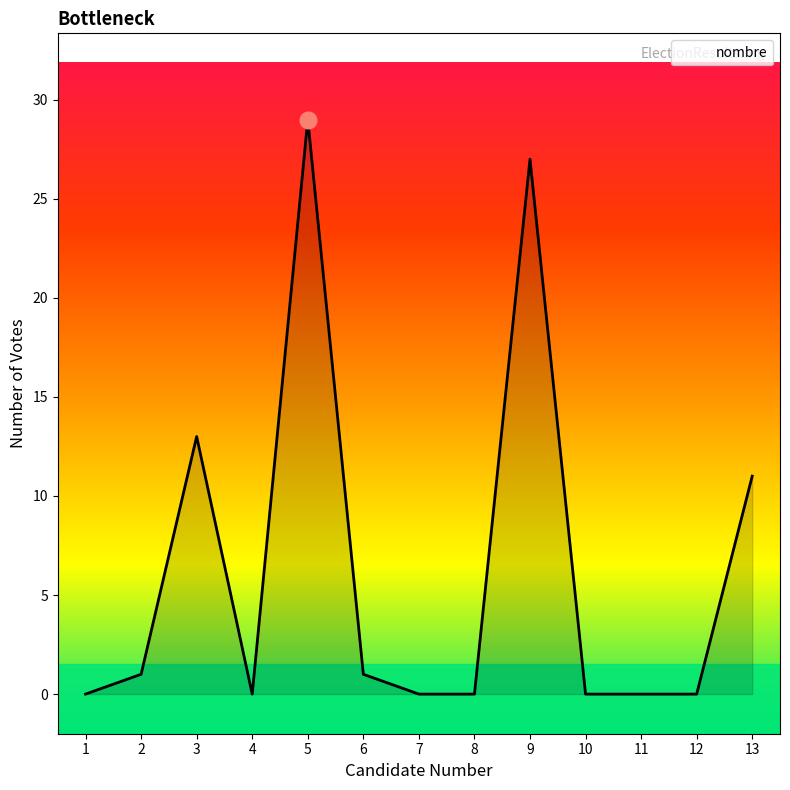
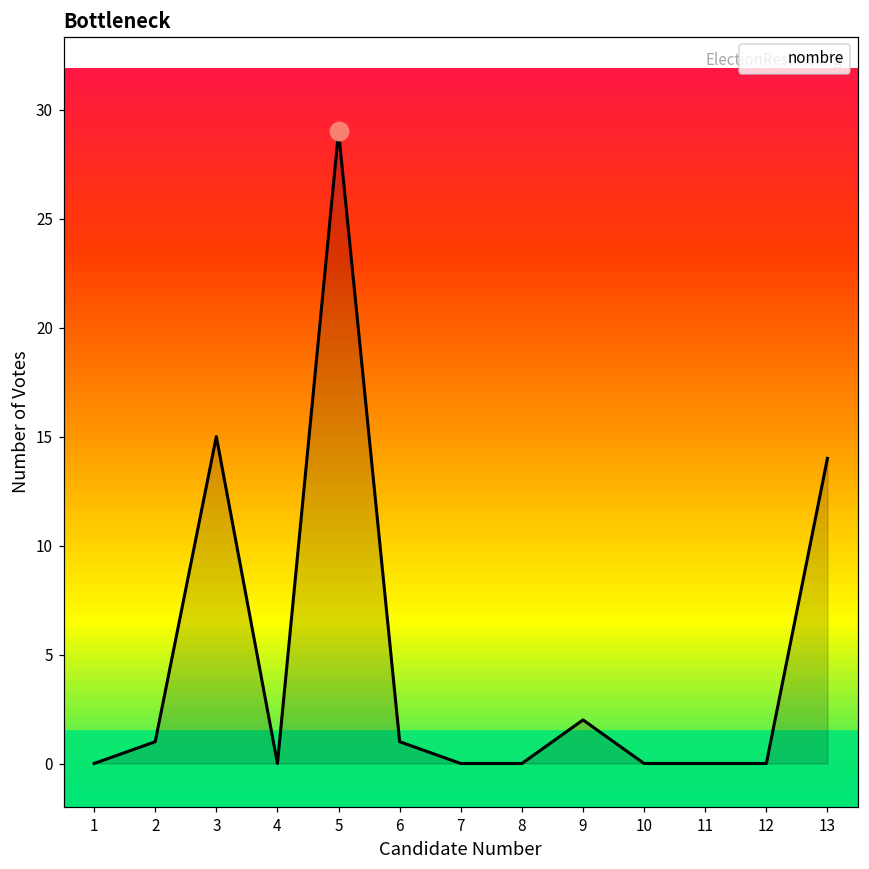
  {
    "nombre": {
-     "3": 13,
-     "9": 27,
-     "13": 11
+     "3": 15,
+     "9": 2,
+     "13": 14
    }
  }
